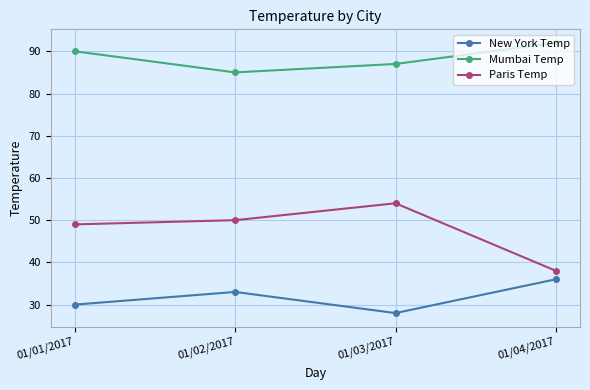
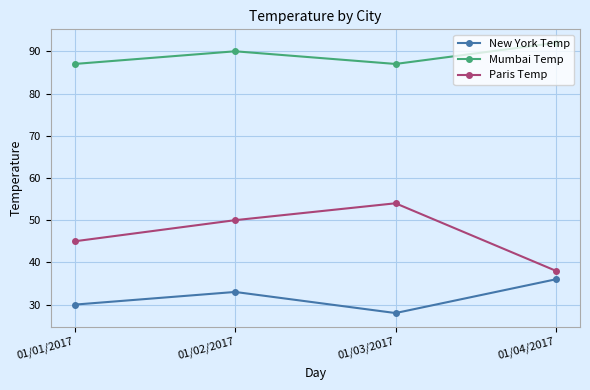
  {
    "New York Temp": {
      "01/01/2017": 30,
      "01/02/2017": 33,
      "01/03/2017": 28,
      "01/04/2017": 36
    },
    "Mumbai Temp": {
-     "01/01/2017": 90,
-     "01/02/2017": 85,
+     "01/01/2017": 87,
+     "01/02/2017": 90,
      "01/03/2017": 87
    },
    "Paris Temp": {
-     "01/01/2017": 49,
+     "01/01/2017": 45,
      "01/02/2017": 50,
      "01/03/2017": 54,
      "01/04/2017": 38
    }
  }
